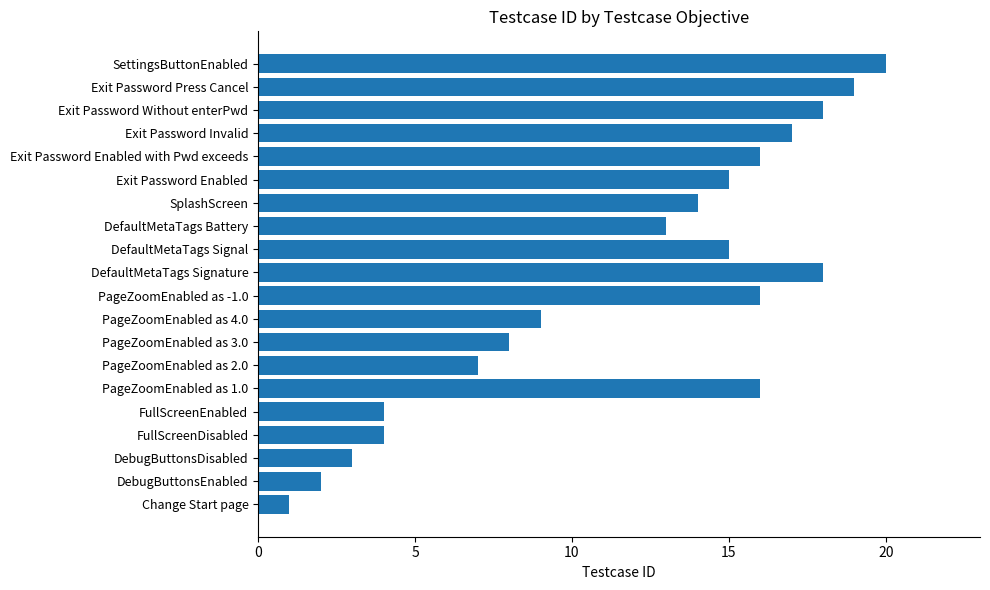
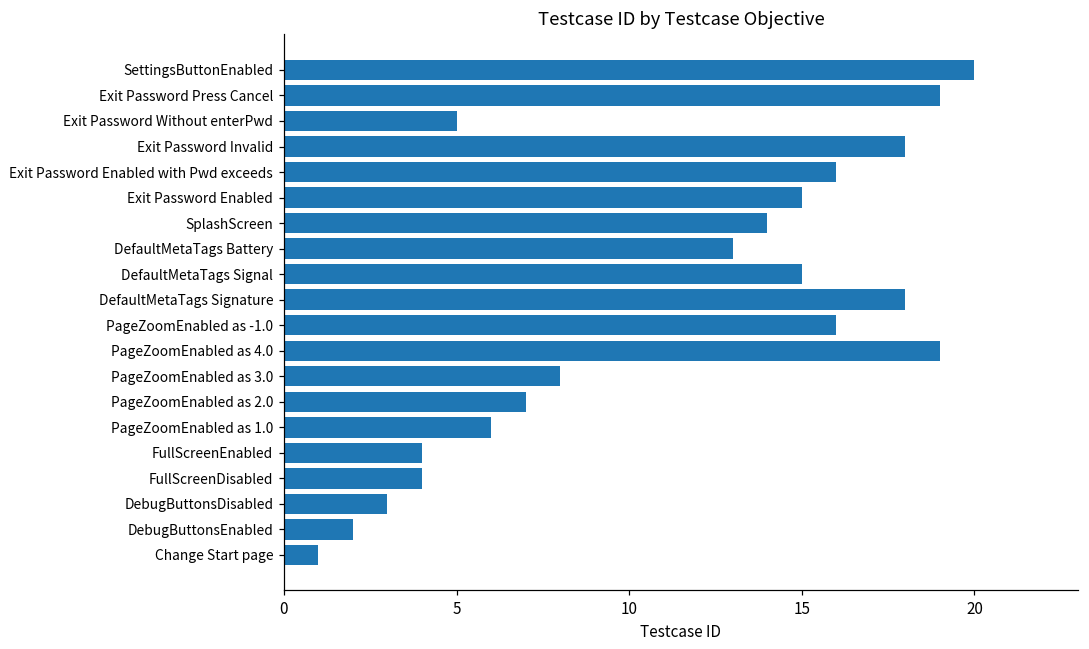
  {
    "SettingsButtonEnabled": 20,
    "Exit Password Press Cancel": 19,
-   "Exit Password Without enterPwd": 18,
-   "Exit Password Invalid": 17,
+   "Exit Password Without enterPwd": 5,
+   "Exit Password Invalid": 18,
    "Exit Password Enabled with Pwd exceeds": 16,
    "Exit Password Enabled": 15,
    "SplashScreen": 14,
    "DefaultMetaTags Battery": 13,
    "DefaultMetaTags Signal": 15,
    "DefaultMetaTags Signature": 18,
    "PageZoomEnabled as -1.0": 16,
-   "PageZoomEnabled as 4.0": 9,
+   "PageZoomEnabled as 4.0": 19,
    "PageZoomEnabled as 3.0": 8,
    "PageZoomEnabled as 2.0": 7,
-   "PageZoomEnabled as 1.0": 16,
+   "PageZoomEnabled as 1.0": 6,
    "FullScreenEnabled": 4,
    "FullScreenDisabled": 4,
    "DebugButtonsDisabled": 3,
    "DebugButtonsEnabled": 2,
    "Change Start page": 1
  }
